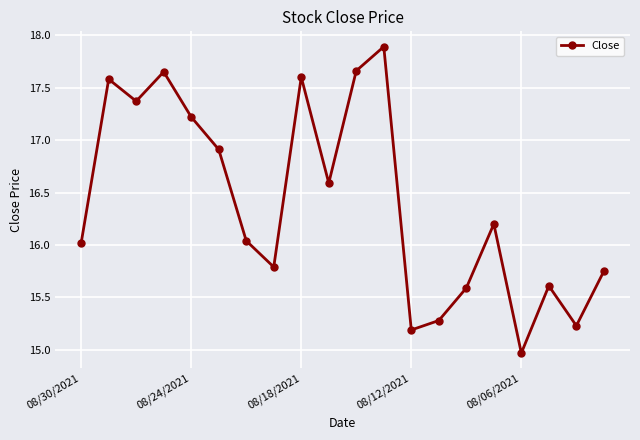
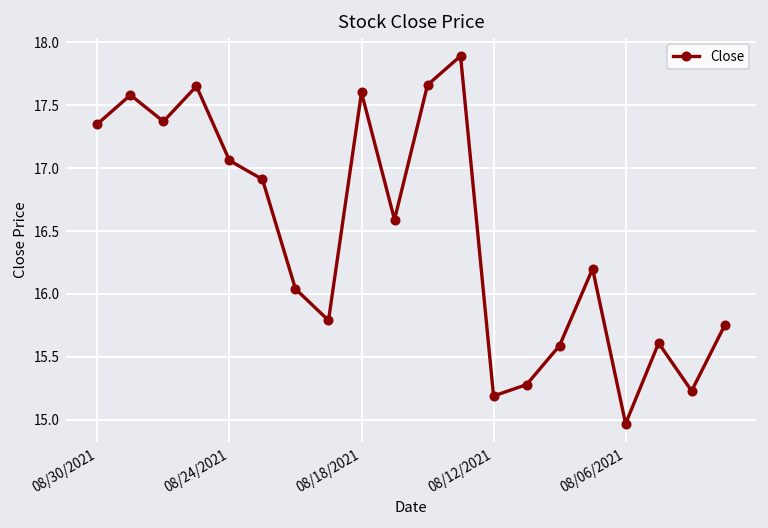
  {
-   "08/30/2021": 16.02,
-   "08/24/2021": 17.22,
+   "08/30/2021": 17.35,
+   "08/24/2021": 17.06,
    "08/18/2021": 17.60,
    "08/12/2021": 15.19,
    "08/06/2021": 14.97
  }
